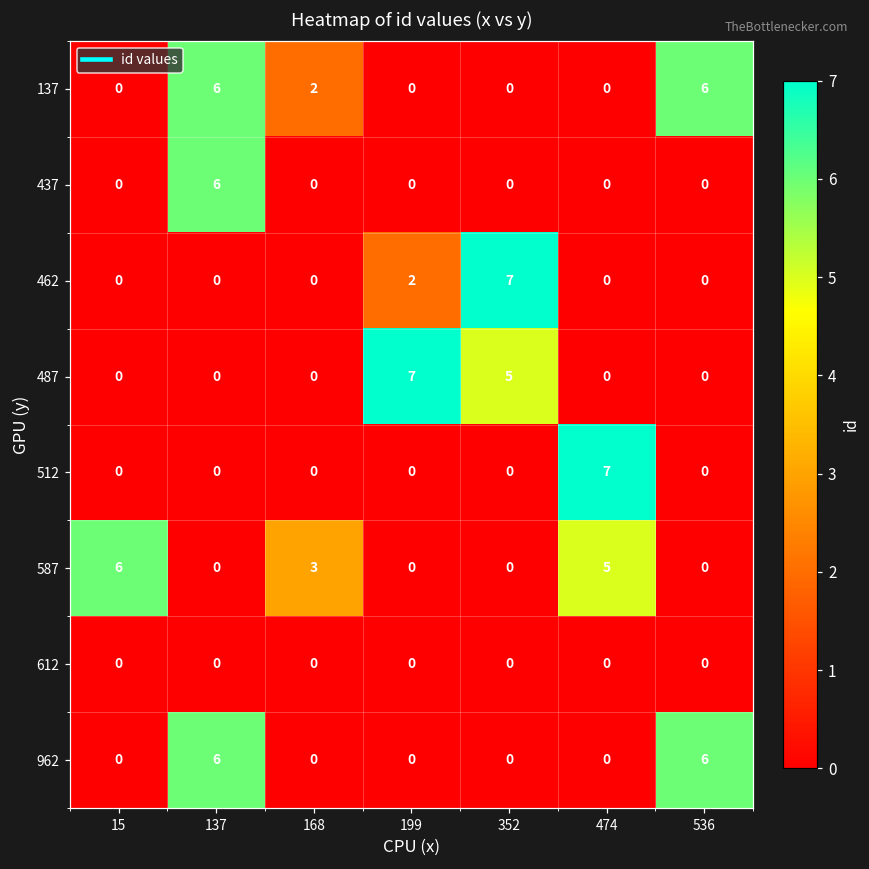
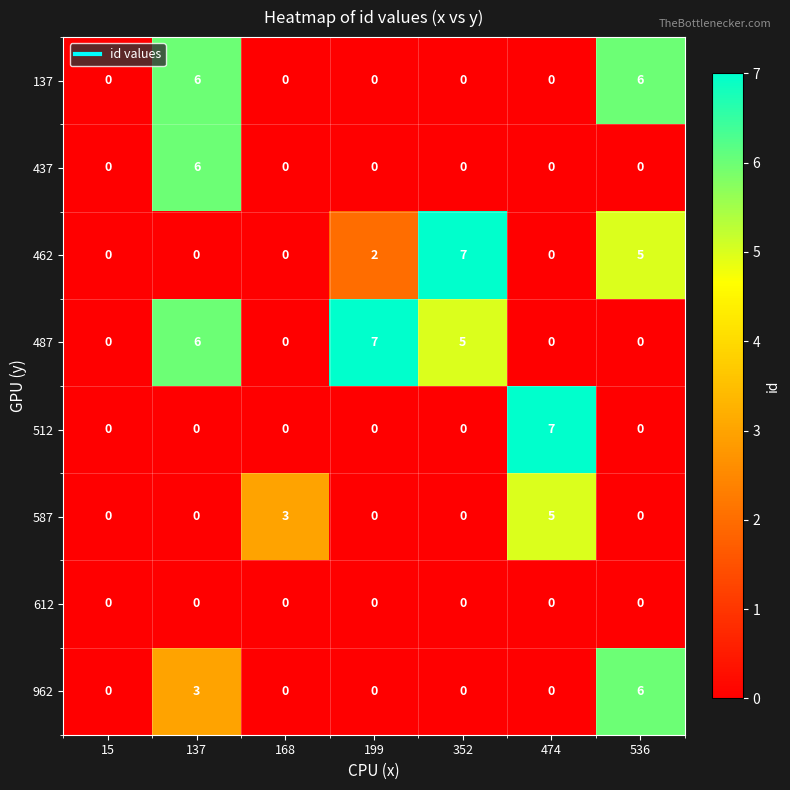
  {
    "137": {
      "15": 0,
      "137": 6,
-     "168": 2,
+     "168": 0,
      "199": 0,
      "352": 0,
      "474": 0,
      "536": 6
    },
    "437": {
      "15": 0,
      "137": 6,
      "168": 0,
      "199": 0,
      "352": 0,
      "474": 0,
      "536": 0
    },
    "462": {
      "15": 0,
      "137": 0,
      "168": 0,
      "199": 2,
      "352": 7,
      "474": 0,
-     "536": 0
+     "536": 5
    },
    "487": {
      "15": 0,
-     "137": 0,
+     "137": 6,
      "168": 0,
      "199": 7,
      "352": 5,
      "474": 0,
      "536": 0
    },
    "512": {
      "15": 0,
      "137": 0,
      "168": 0,
      "199": 0,
      "352": 0,
      "474": 7,
      "536": 0
    },
    "587": {
-     "15": 6,
+     "15": 0,
      "137": 0,
      "168": 3,
      "199": 0,
      "352": 0,
      "474": 5,
      "536": 0
    },
    "612": {
      "15": 0,
      "137": 0,
      "168": 0,
      "199": 0,
      "352": 0,
      "474": 0,
      "536": 0
    },
    "962": {
      "15": 0,
-     "137": 6,
+     "137": 3,
      "168": 0,
      "199": 0,
      "352": 0,
      "474": 0,
      "536": 6
    }
  }
